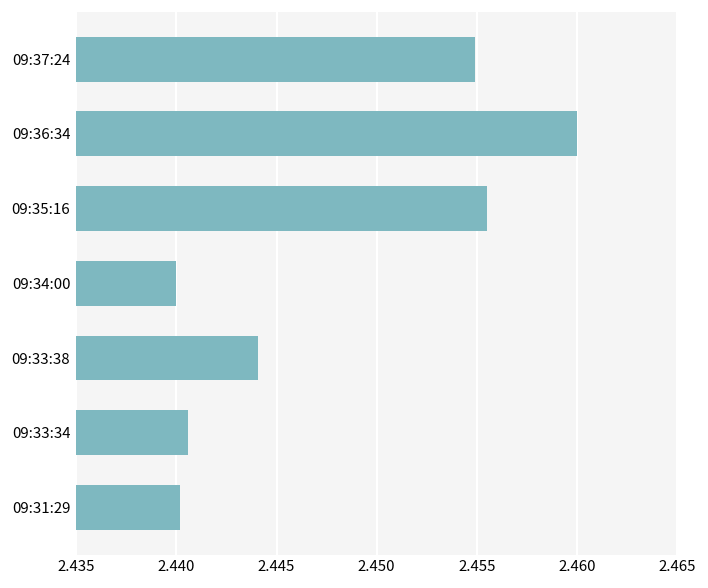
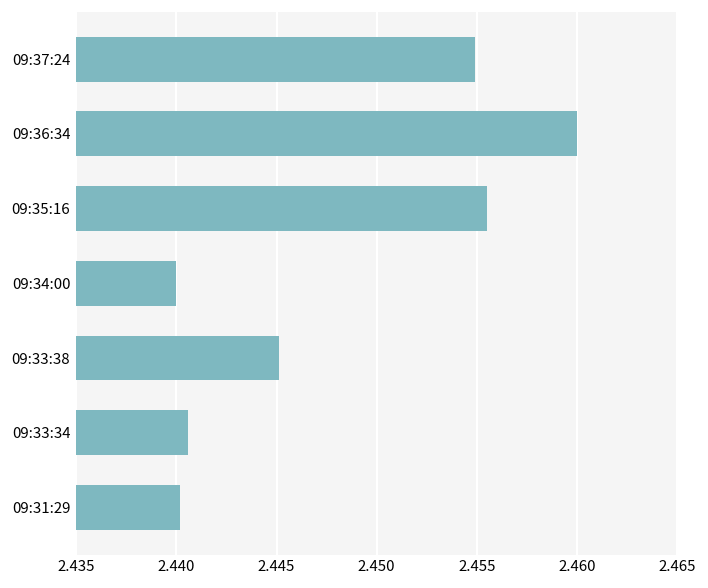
  {
    "09:37:24": 2.4549,
    "09:36:34": 2.4600,
    "09:35:16": 2.4555,
    "09:34:00": 2.4400,
-   "09:33:38": 2.4441,
+   "09:33:38": 2.4451,
    "09:33:34": 2.4406,
    "09:31:29": 2.4402
  }
